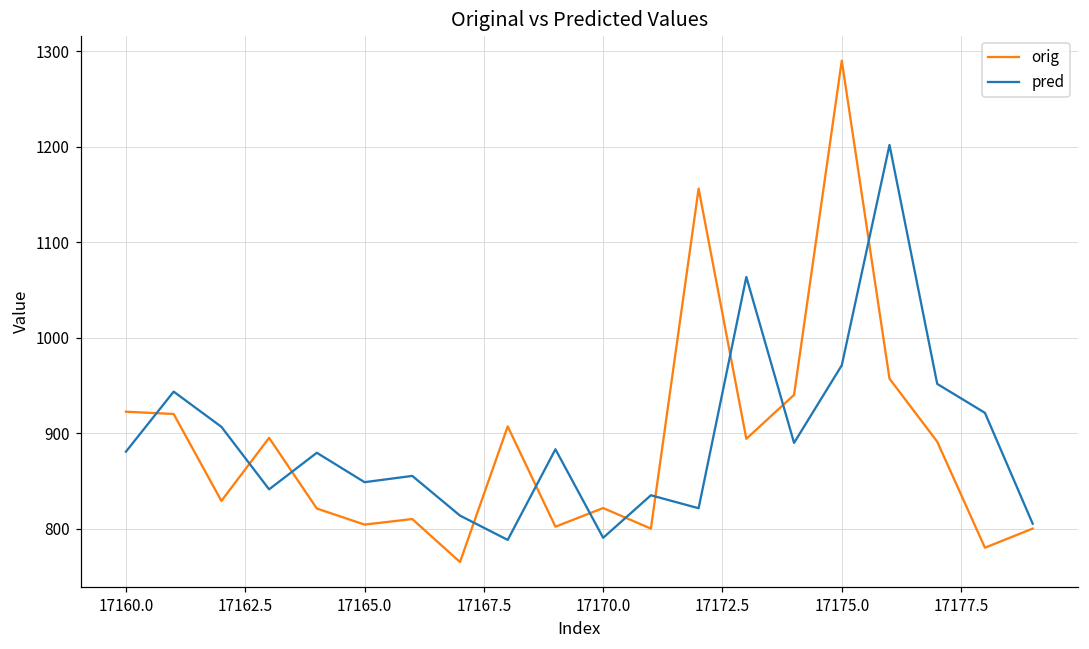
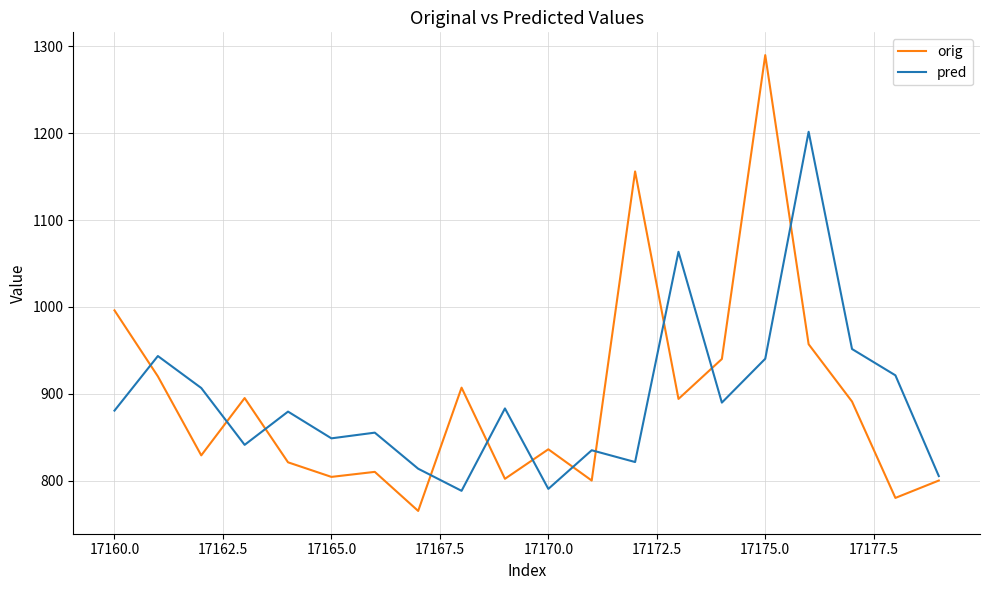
  {
    "orig": {
-     "17160.0": 920,
+     "17160.0": 1000,
      "17165.0": 800,
-     "17170.0": 820,
+     "17170.0": 840,
      "17175.0": 1290
    },
    "pred": {
      "17160.0": 880,
      "17165.0": 850,
      "17170.0": 790,
-     "17175.0": 970
+     "17175.0": 940
    }
  }
